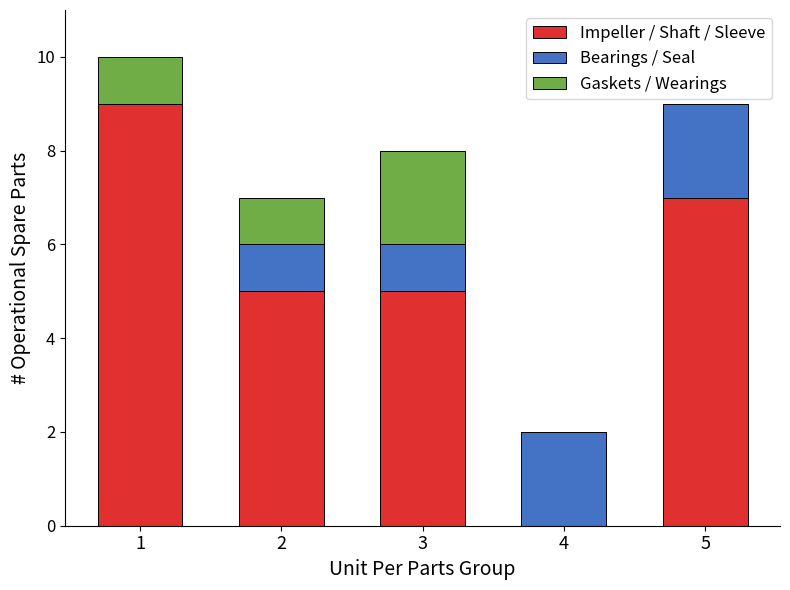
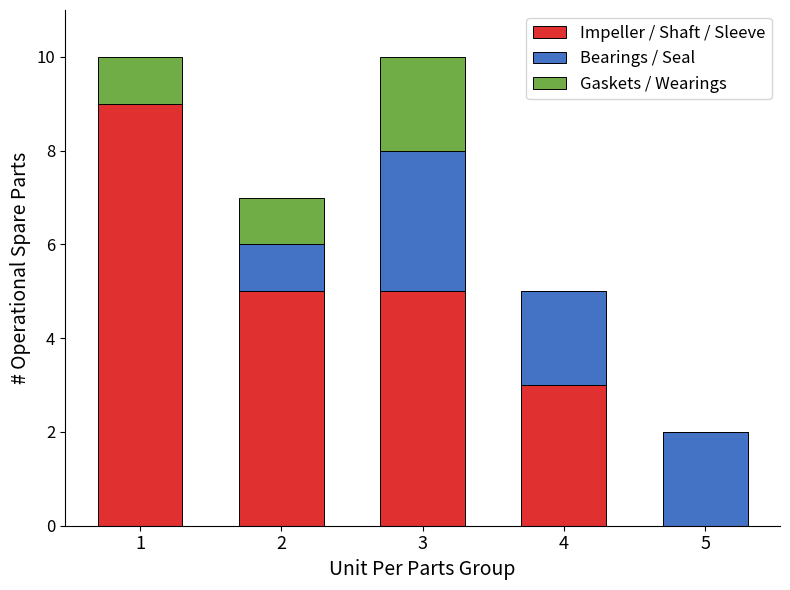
  {
    "Impeller / Shaft / Sleeve": {
      "1": 9,
      "2": 5,
      "3": 5,
-     "4": 0,
-     "5": 7
+     "4": 3,
+     "5": 0
    },
    "Bearings / Seal": {
      "1": 0,
      "2": 1,
-     "3": 1,
+     "3": 3,
      "4": 2,
      "5": 2
    },
    "Gaskets / Wearings": {
      "1": 1,
      "2": 1,
      "3": 2,
      "4": 0,
      "5": 0
    }
  }
